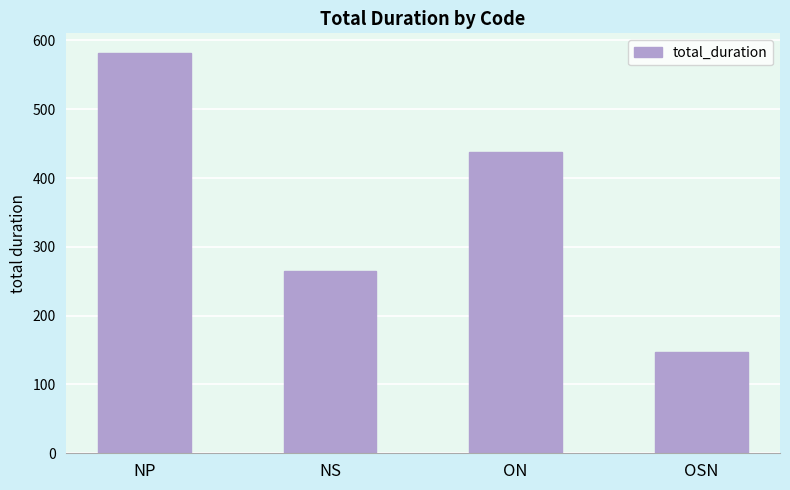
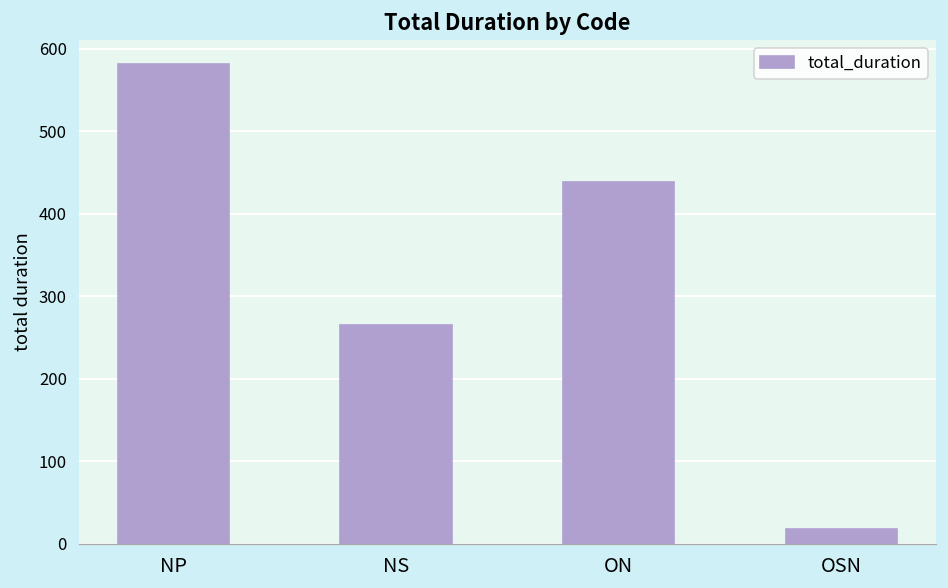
  {
    "NP": 580,
    "NS": 260,
    "ON": 440,
-   "OSN": 150
+   "OSN": 20
  }
